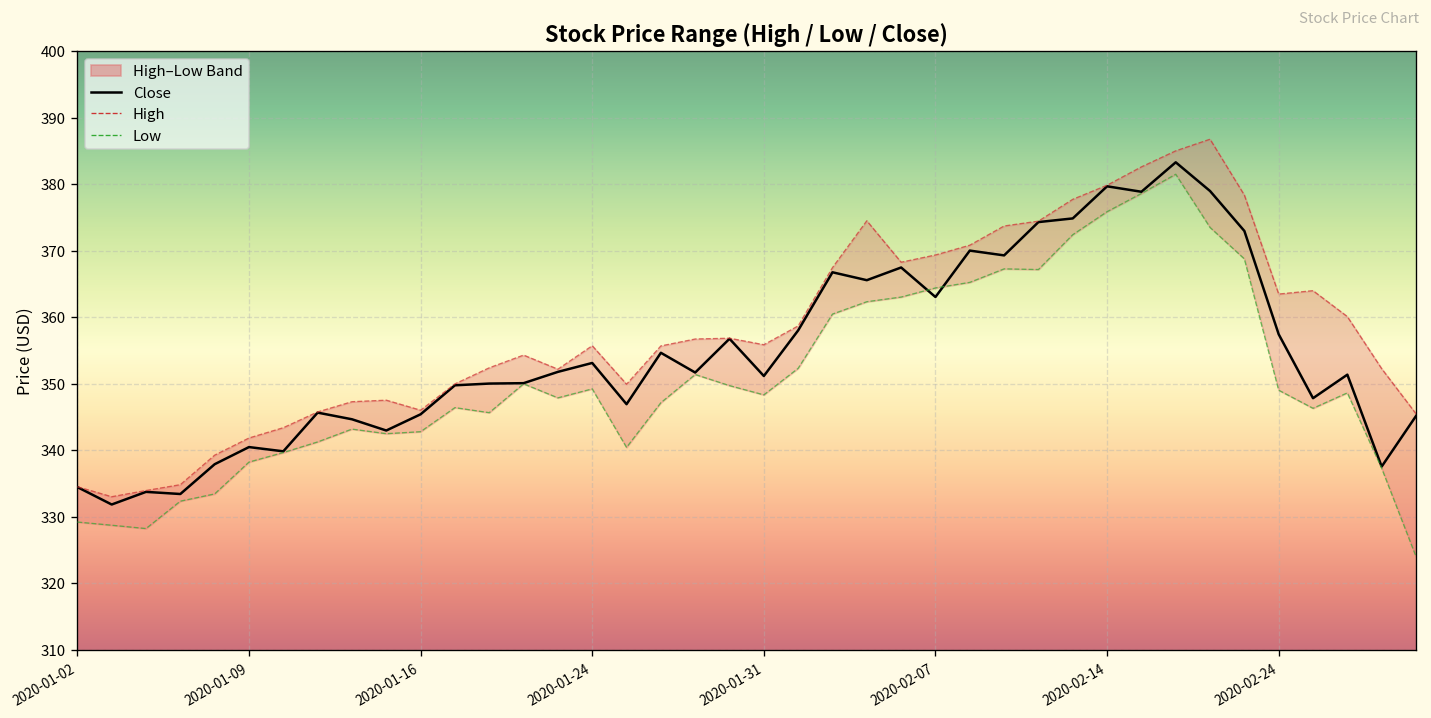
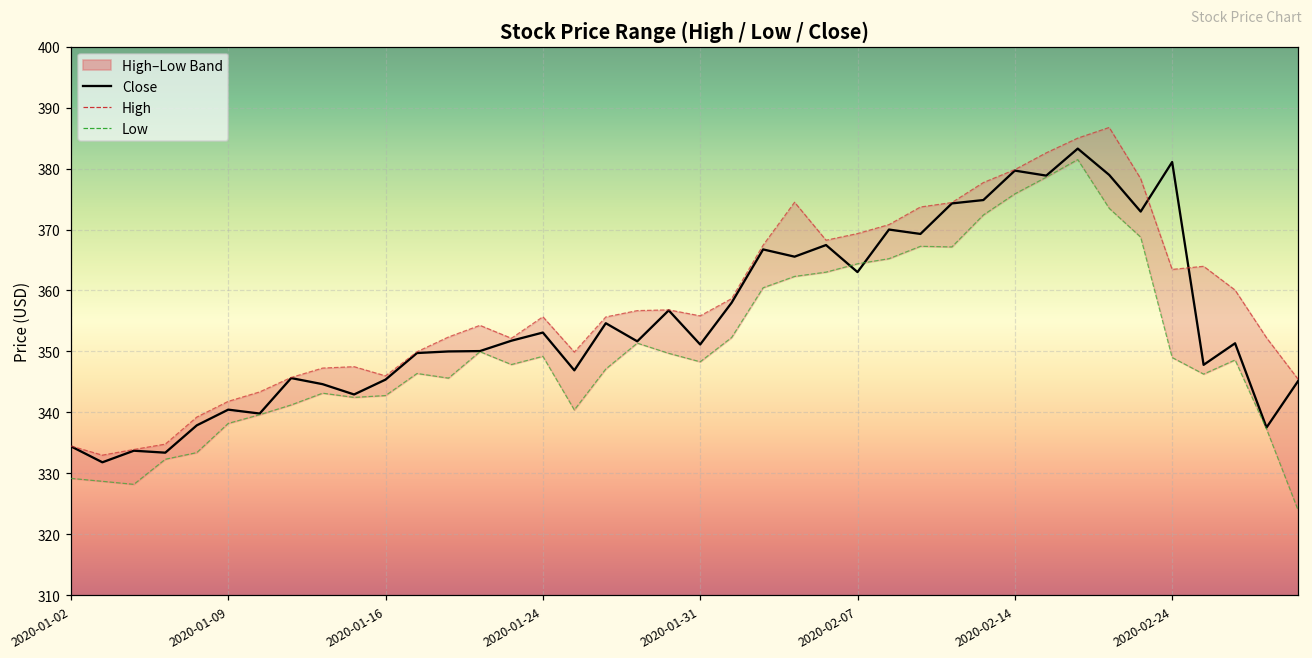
  {
    "Close": {
      "2020-01-09": 340,
      "2020-01-16": 345,
      "2020-01-24": 353,
      "2020-01-31": 351,
      "2020-02-07": 363,
-     "2020-02-24": 357
+     "2020-02-24": 381
    }
  }
